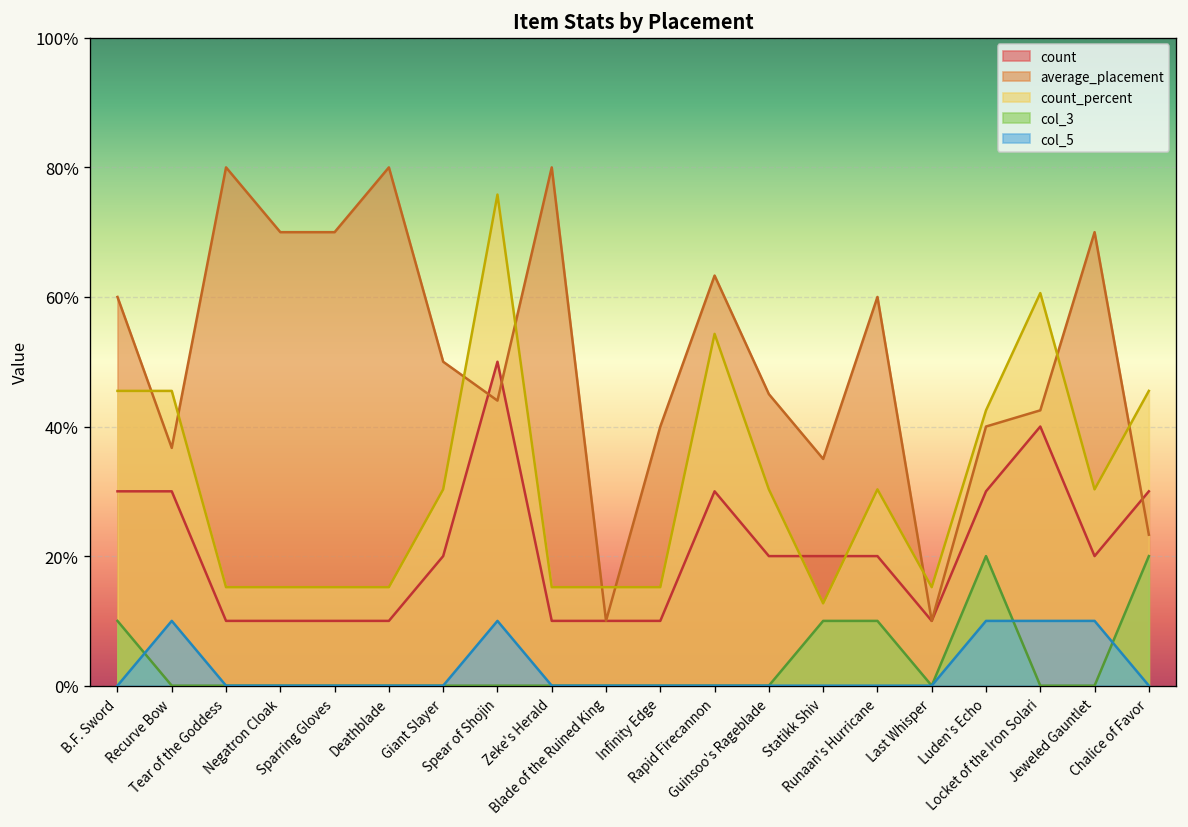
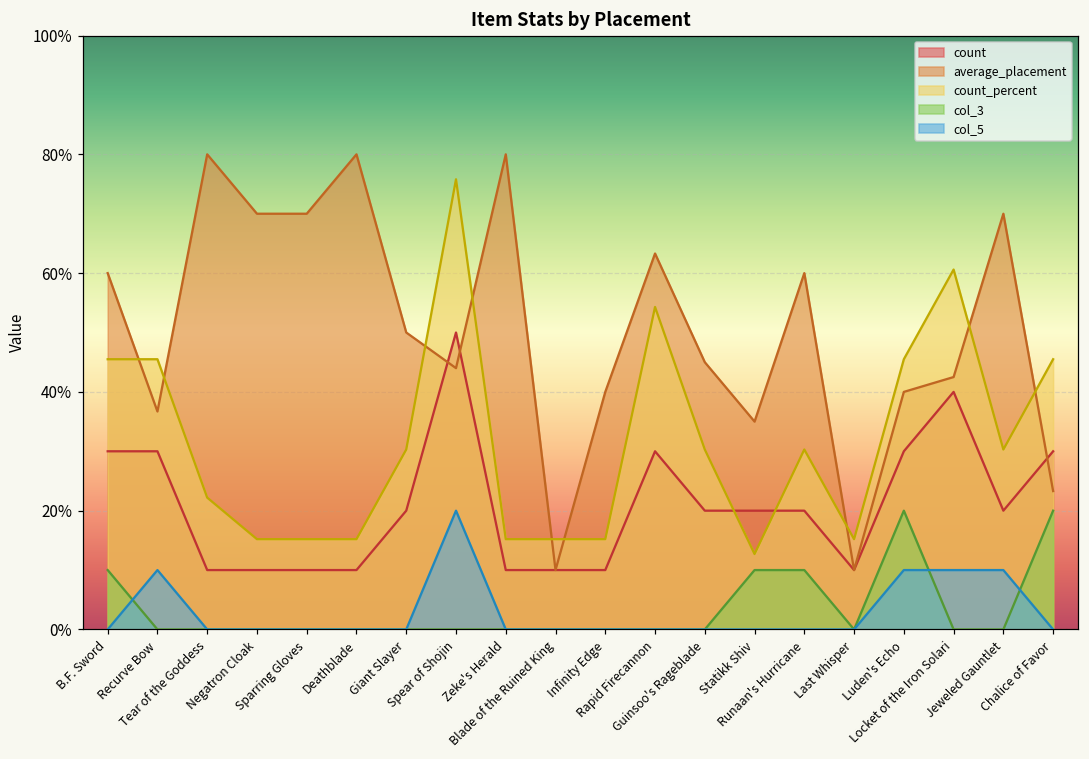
  {
    "count_percent": {
      "B.F. Sword": "46%",
      "Recurve Bow": "46%",
-     "Tear of the Goddess": "15%",
+     "Tear of the Goddess": "22%",
      "Negatron Cloak": "15%",
      "Sparring Gloves": "15%",
      "Deathblade": "15%",
      "Giant Slayer": "30%",
      "Spear of Shojin": "76%",
      "Zeke's Herald": "15%",
      "Blade of the Ruined King": "15%",
      "Infinity Edge": "15%",
      "Rapid Firecannon": "54%",
      "Guinsoo's Rageblade": "30%",
      "Statikk Shiv": "13%",
      "Runaan's Hurricane": "30%",
      "Last Whisper": "15%",
-     "Luden's Echo": "43%",
+     "Luden's Echo": "46%",
      "Locket of the Iron Solari": "61%",
      "Jeweled Gauntlet": "30%",
      "Chalice of Favor": "46%"
    },
    "col_3": {
      "B.F. Sword": "10%",
      "Recurve Bow": "0%",
      "Spear of Shojin": "0%",
      "Statikk Shiv": "10%",
      "Runaan's Hurricane": "10%",
      "Luden's Echo": "20%",
      "Locket of the Iron Solari": "0%",
      "Jeweled Gauntlet": "0%",
      "Chalice of Favor": "20%"
    },
    "col_5": {
      "B.F. Sword": "0%",
      "Recurve Bow": "10%",
-     "Spear of Shojin": "10%",
+     "Spear of Shojin": "20%",
      "Statikk Shiv": "0%",
      "Runaan's Hurricane": "0%",
      "Luden's Echo": "10%",
      "Locket of the Iron Solari": "10%",
      "Jeweled Gauntlet": "10%",
      "Chalice of Favor": "0%"
    }
  }
